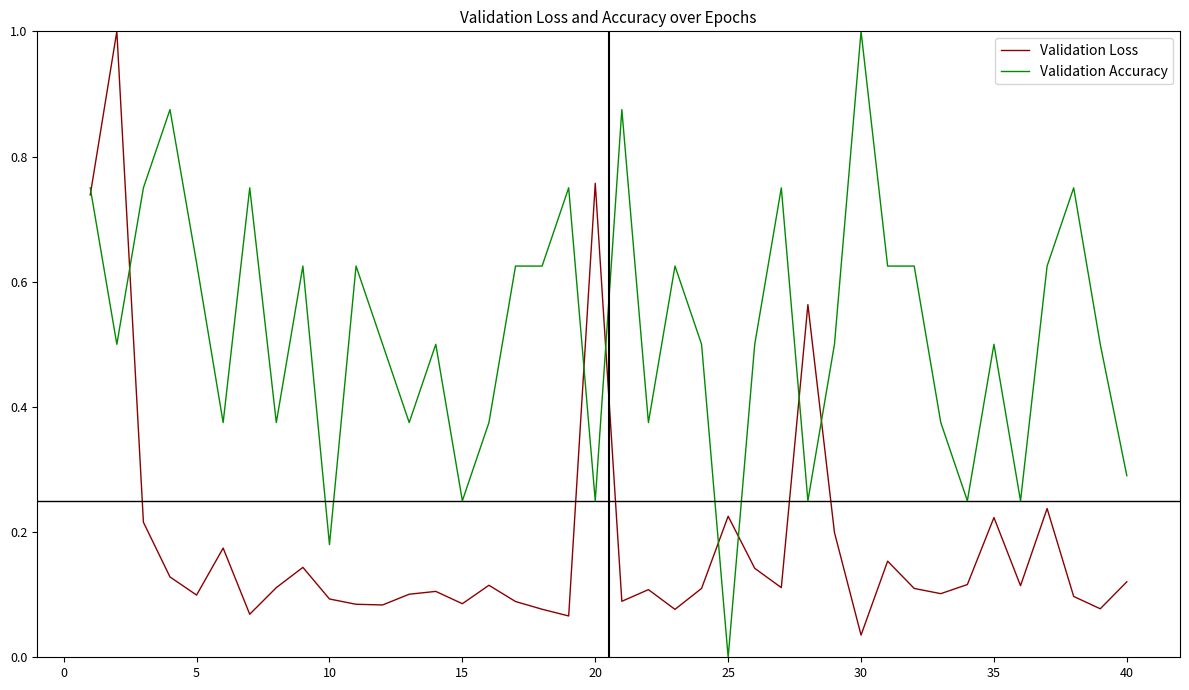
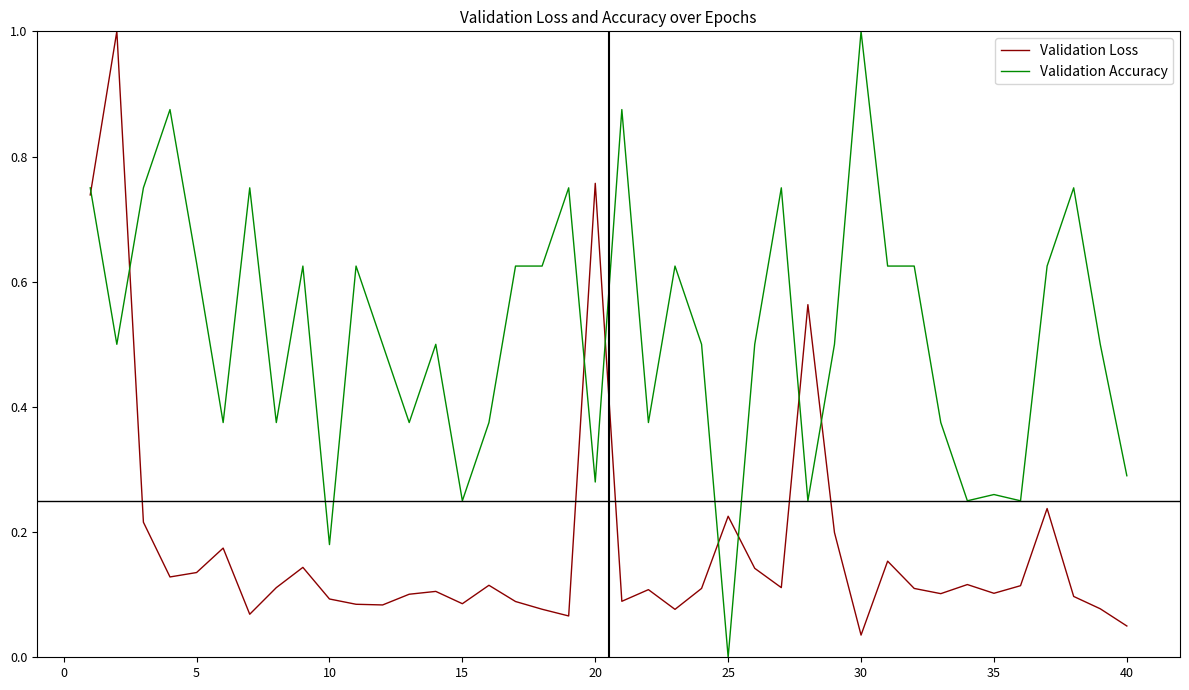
  {
    "Validation Loss": {
-     "5": 0.10,
+     "5": 0.14,
      "10": 0.09,
      "15": 0.09,
      "20": 0.76,
      "25": 0.23,
      "30": 0.04,
-     "35": 0.22,
-     "40": 0.12
+     "35": 0.10,
+     "40": 0.05
    },
    "Validation Accuracy": {
      "5": 0.63,
      "10": 0.18,
      "15": 0.25,
-     "20": 0.25,
+     "20": 0.28,
      "25": 0.00,
      "30": 1.00,
-     "35": 0.50,
+     "35": 0.26,
      "40": 0.29
    }
  }
